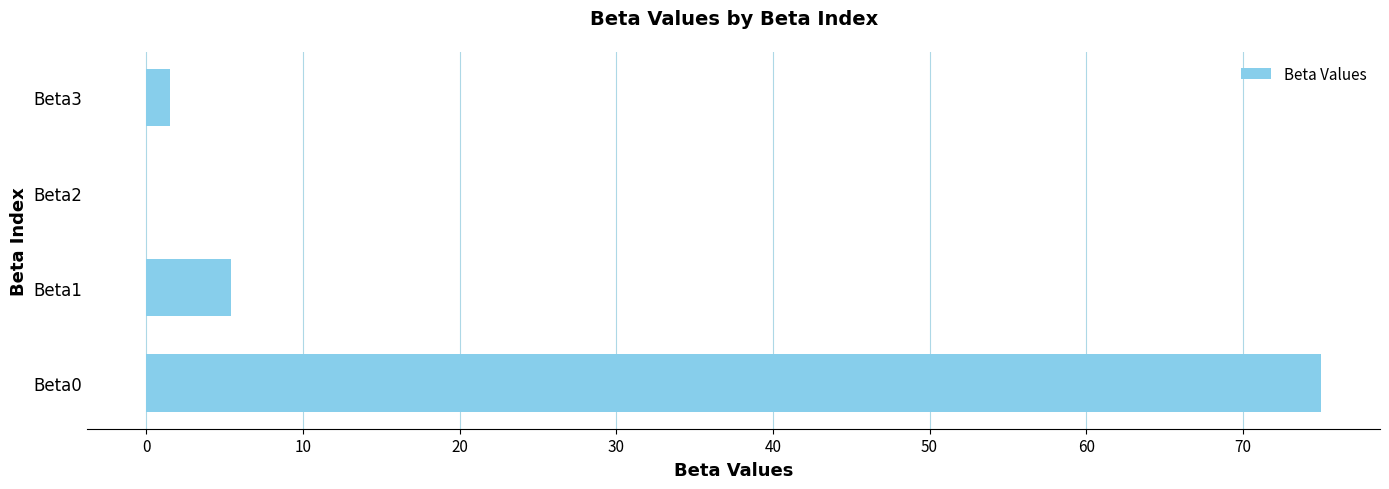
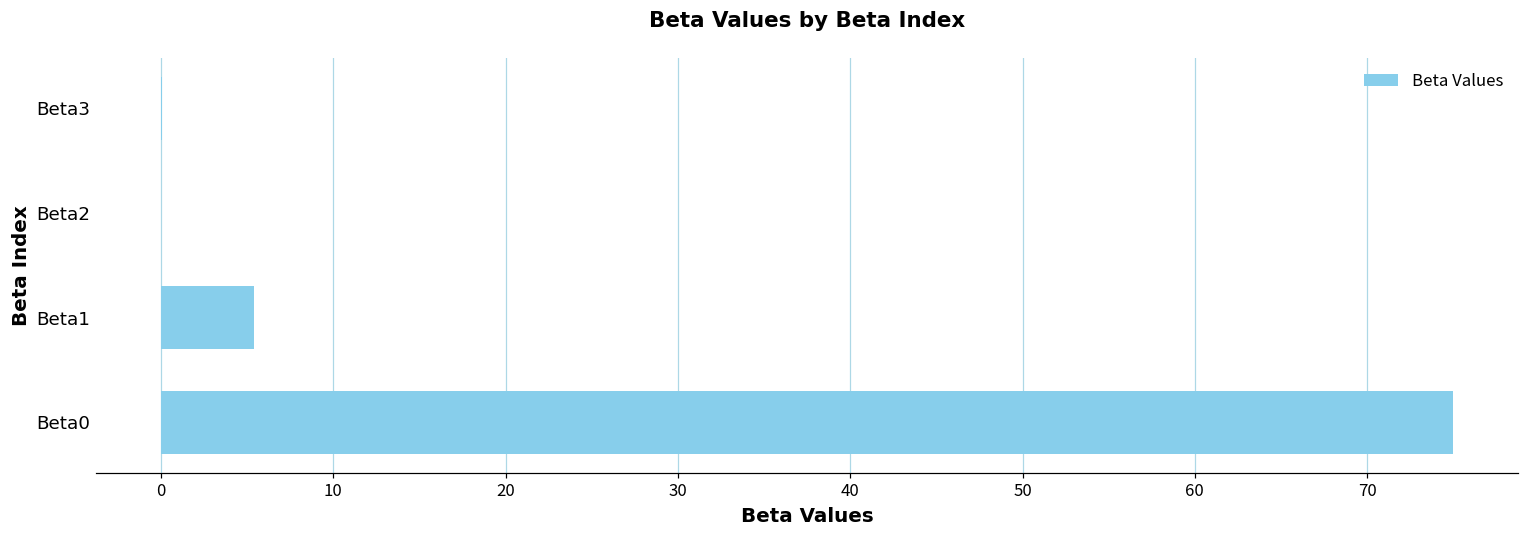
  {
-   "Beta3": 1.5,
+   "Beta3": 0.0,
    "Beta1": 5.4,
    "Beta0": 75.0
  }
